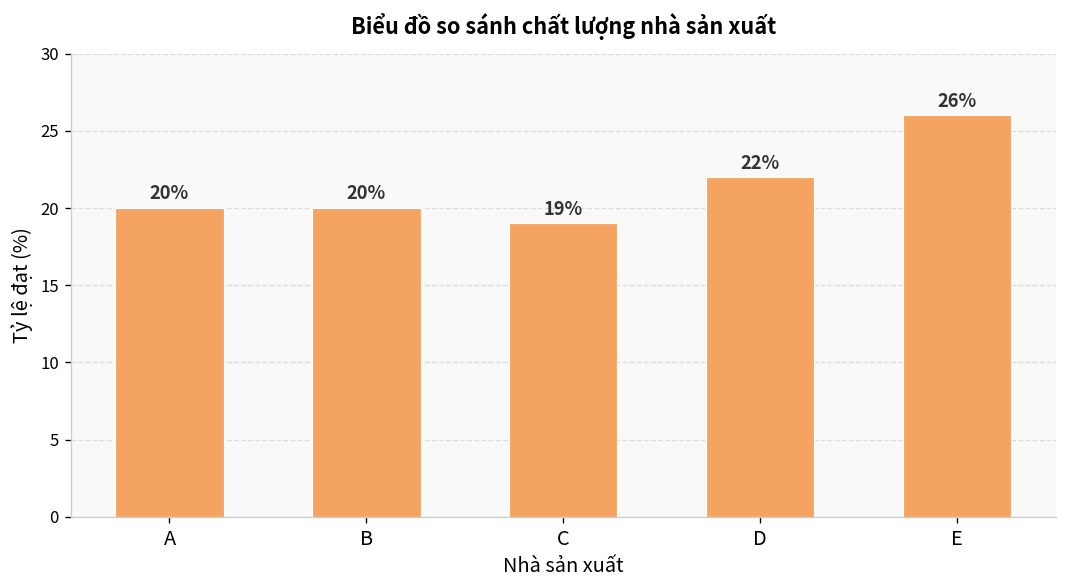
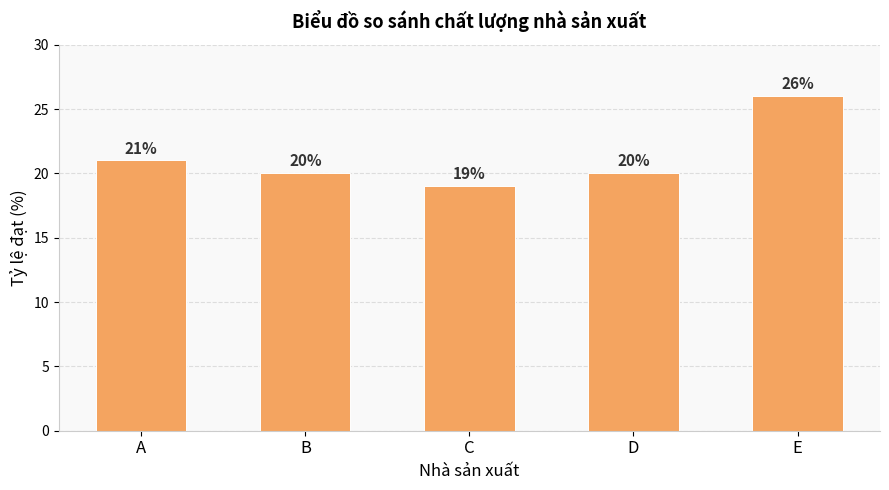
  {
-   "A": "20%",
+   "A": "21%",
    "B": "20%",
    "C": "19%",
-   "D": "22%",
+   "D": "20%",
    "E": "26%"
  }
